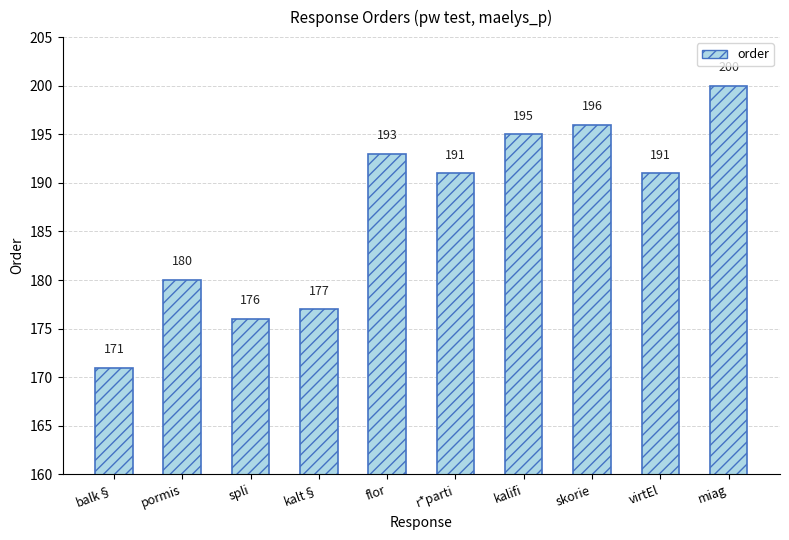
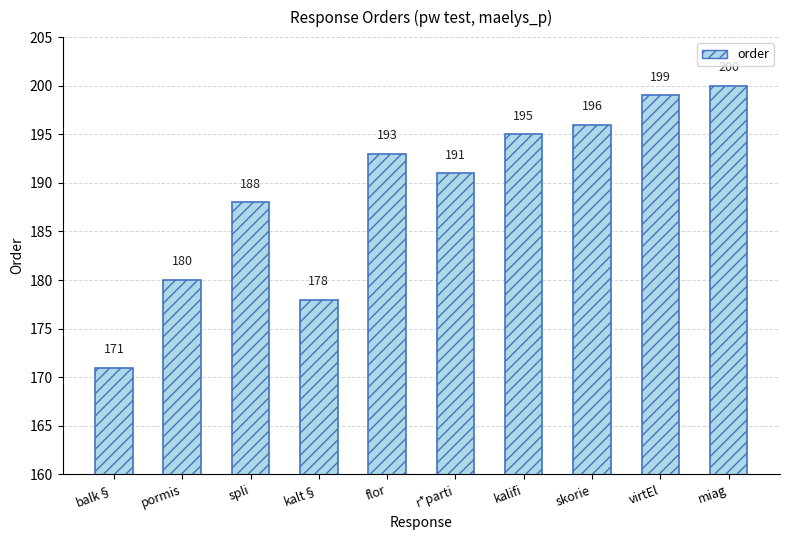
  {
    "balk§": 171,
    "pormis": 180,
-   "spli": 176,
-   "kalt§": 177,
+   "spli": 188,
+   "kalt§": 178,
    "flor": 193,
    "r*parti": 191,
    "kalifi": 195,
    "skorie": 196,
-   "virtEl": 191
+   "virtEl": 199
  }
